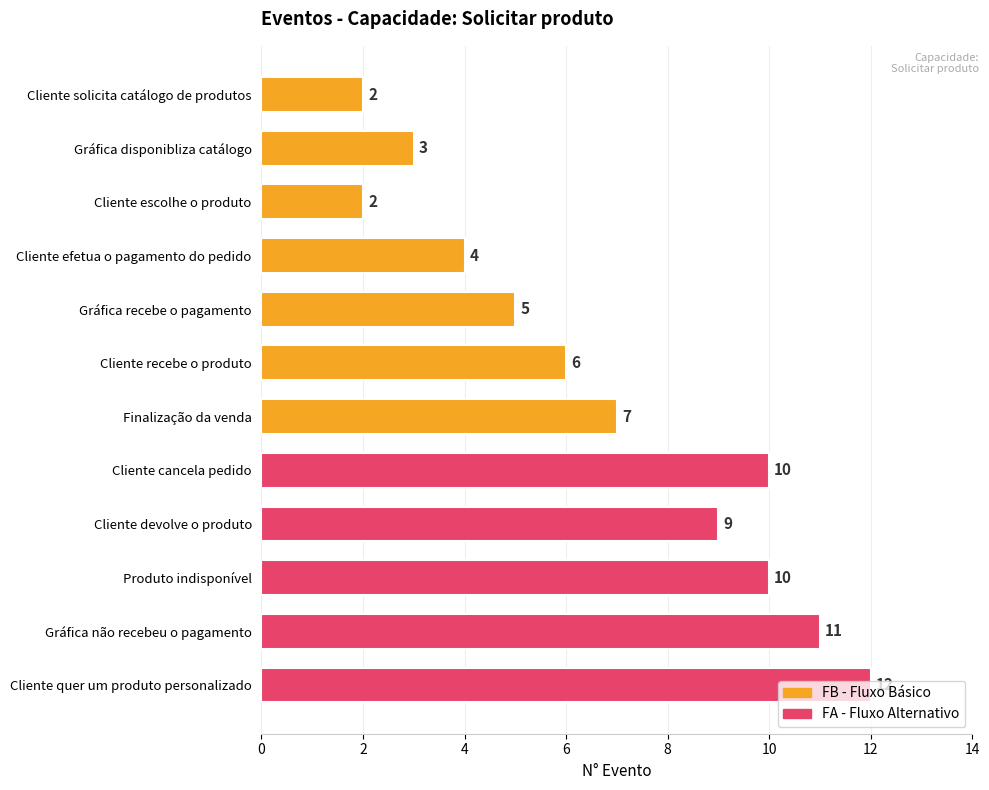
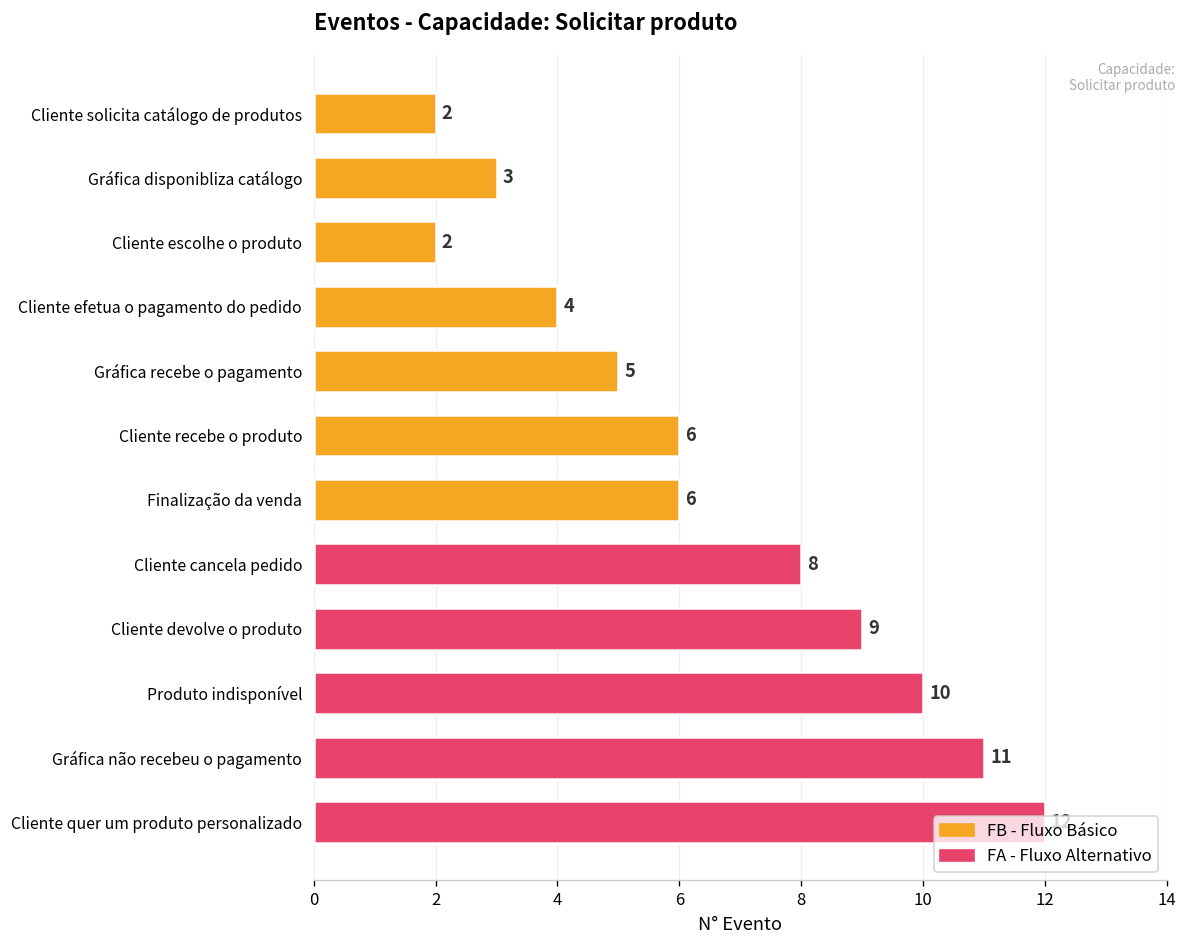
  {
    "Cliente solicita catálogo de produtos": 2,
    "Gráfica disponibliza catálogo": 3,
    "Cliente escolhe o produto": 2,
    "Cliente efetua o pagamento do pedido": 4,
    "Gráfica recebe o pagamento": 5,
    "Cliente recebe o produto": 6,
-   "Finalização da venda": 7,
-   "Cliente cancela pedido": 10,
+   "Finalização da venda": 6,
+   "Cliente cancela pedido": 8,
    "Cliente devolve o produto": 9,
    "Produto indisponível": 10,
    "Gráfica não recebeu o pagamento": 11
  }
